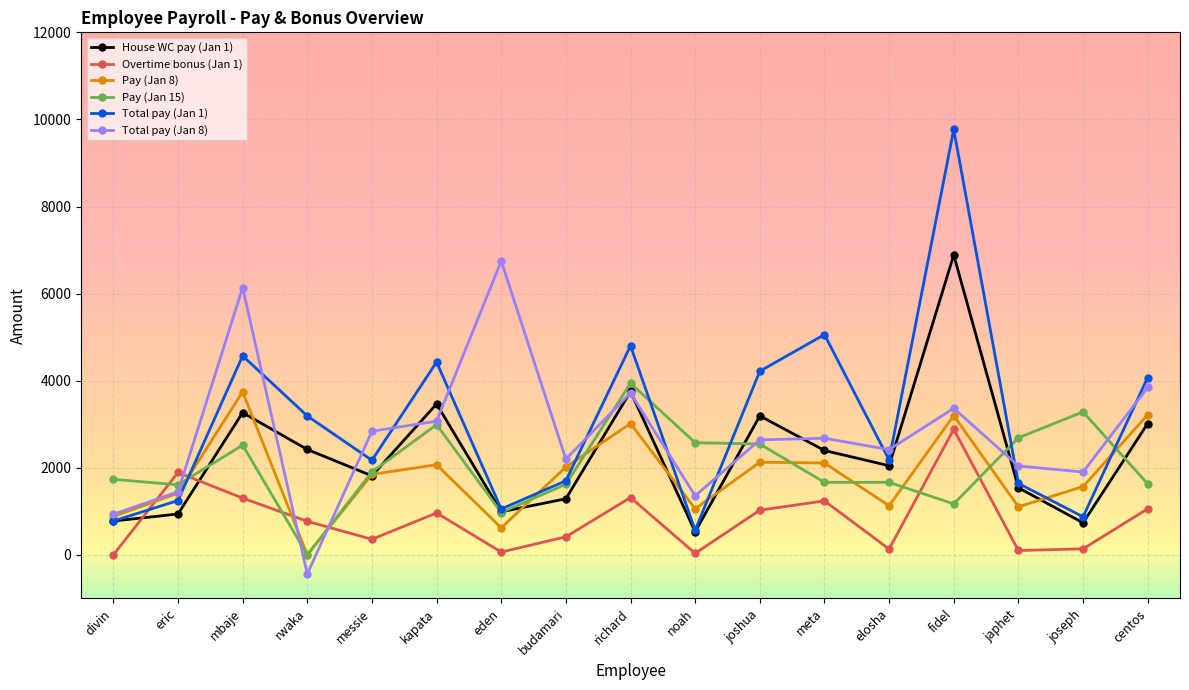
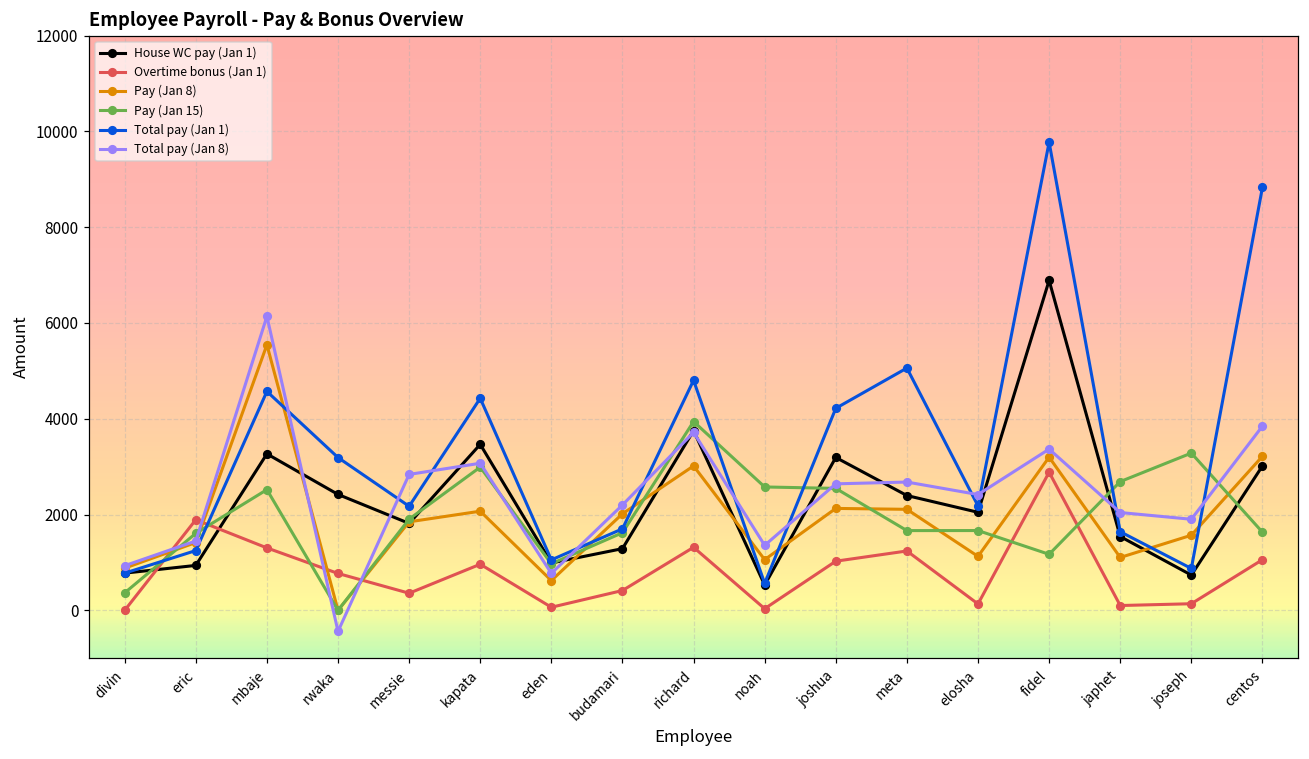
  {
    "House WC pay (Jan 1)": {
      "eric": 900,
      "mbaje": 3300,
      "rwaka": 2400,
      "kapata": 3500,
      "budamari": 1300,
      "joshua": 3200,
      "meta": 2400,
      "elosha": 2000,
      "fidel": 6900,
      "japhet": 1500,
      "joseph": 700,
      "centos": 3000
    },
    "Overtime bonus (Jan 1)": {
      "divin": 0,
      "eric": 1900,
      "mbaje": 1300,
      "rwaka": 800,
      "messie": 400,
      "kapata": 1000,
      "eden": 100,
      "budamari": 400,
      "richard": 1300,
      "noah": 0,
      "joshua": 1000,
      "meta": 1200,
      "elosha": 100,
      "fidel": 2900,
      "japhet": 100,
      "joseph": 100,
      "centos": 1100
    },
    "Pay (Jan 8)": {
-     "mbaje": 3700,
+     "mbaje": 5500,
      "kapata": 2100,
      "eden": 600,
      "budamari": 2000,
      "richard": 3000,
      "noah": 1100,
      "joshua": 2100,
      "meta": 2100,
      "elosha": 1100,
      "fidel": 3200,
      "japhet": 1100,
      "joseph": 1600,
      "centos": 3200
    },
    "Pay (Jan 15)": {
-     "divin": 1700,
+     "divin": 400,
      "eric": 1600,
      "mbaje": 2500,
      "kapata": 3000,
      "budamari": 1600,
      "richard": 3900,
      "noah": 2600,
      "joshua": 2500,
      "meta": 1700,
      "elosha": 1700,
      "fidel": 1200,
      "japhet": 2700,
      "joseph": 3300,
      "centos": 1600
    },
    "Total pay (Jan 1)": {
      "eric": 1200,
      "mbaje": 4600,
      "rwaka": 3200,
      "messie": 2200,
      "kapata": 4400,
      "eden": 1100,
      "budamari": 1700,
      "richard": 4800,
      "joshua": 4200,
      "meta": 5100,
      "elosha": 2200,
      "fidel": 9800,
      "japhet": 1600,
      "joseph": 900,
-     "centos": 4100
+     "centos": 8800
    },
    "Total pay (Jan 8)": {
      "mbaje": 6100,
      "rwaka": -400,
      "messie": 2800,
      "kapata": 3100,
-     "eden": 6700,
+     "eden": 800,
      "budamari": 2200,
      "noah": 1400,
      "joshua": 2600,
      "meta": 2700,
      "elosha": 2400,
      "fidel": 3400,
      "japhet": 2000,
      "joseph": 1900,
      "centos": 3800
    }
  }
